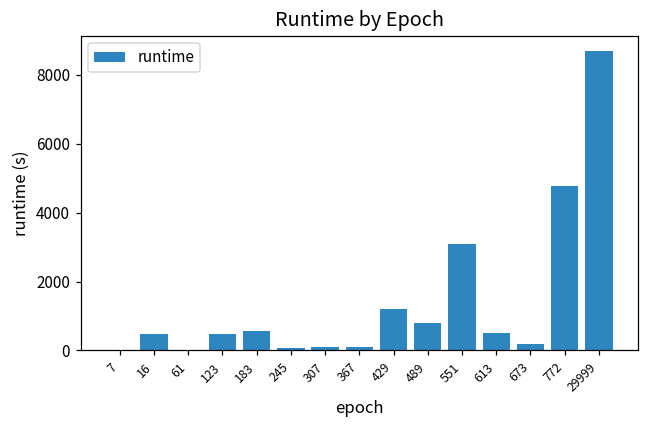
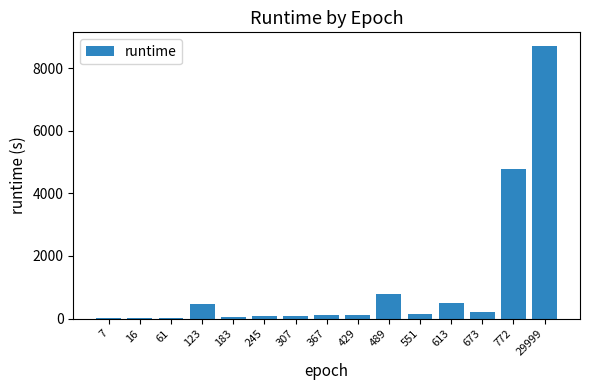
  {
-   "16": 500,
+   "16": 0,
    "123": 500,
-   "183": 600,
+   "183": 100,
    "307": 100,
    "367": 100,
-   "429": 1200,
+   "429": 100,
    "489": 800,
-   "551": 3100,
+   "551": 200,
    "613": 500,
    "673": 200,
    "772": 4800,
    "29999": 8700
  }
